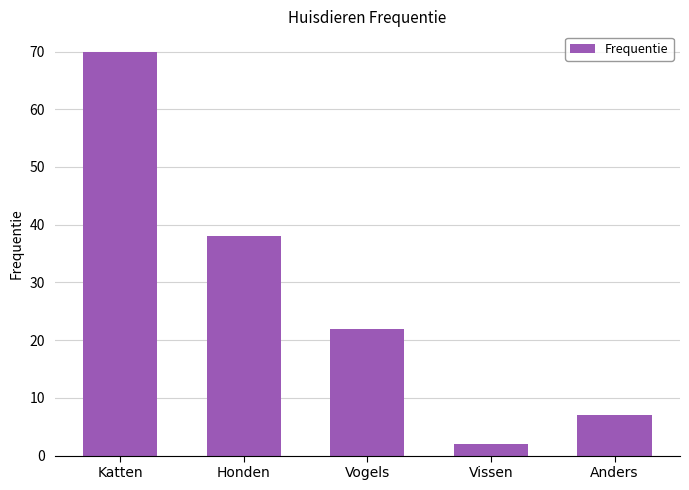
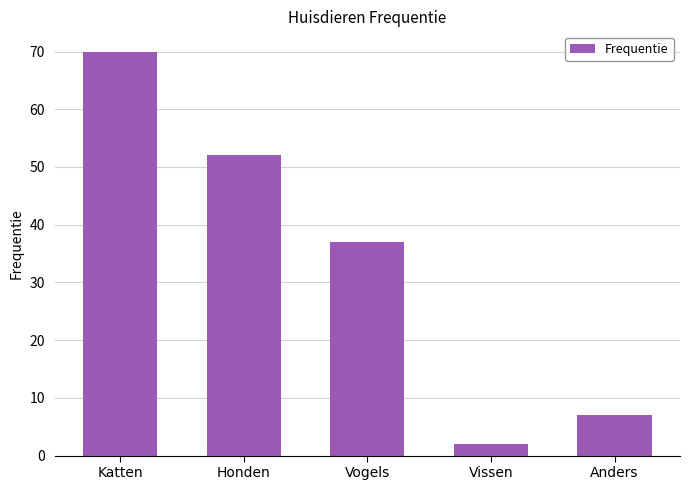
  {
    "Katten": 70,
-   "Honden": 38,
-   "Vogels": 22,
+   "Honden": 52,
+   "Vogels": 37,
    "Vissen": 2,
    "Anders": 7
  }
